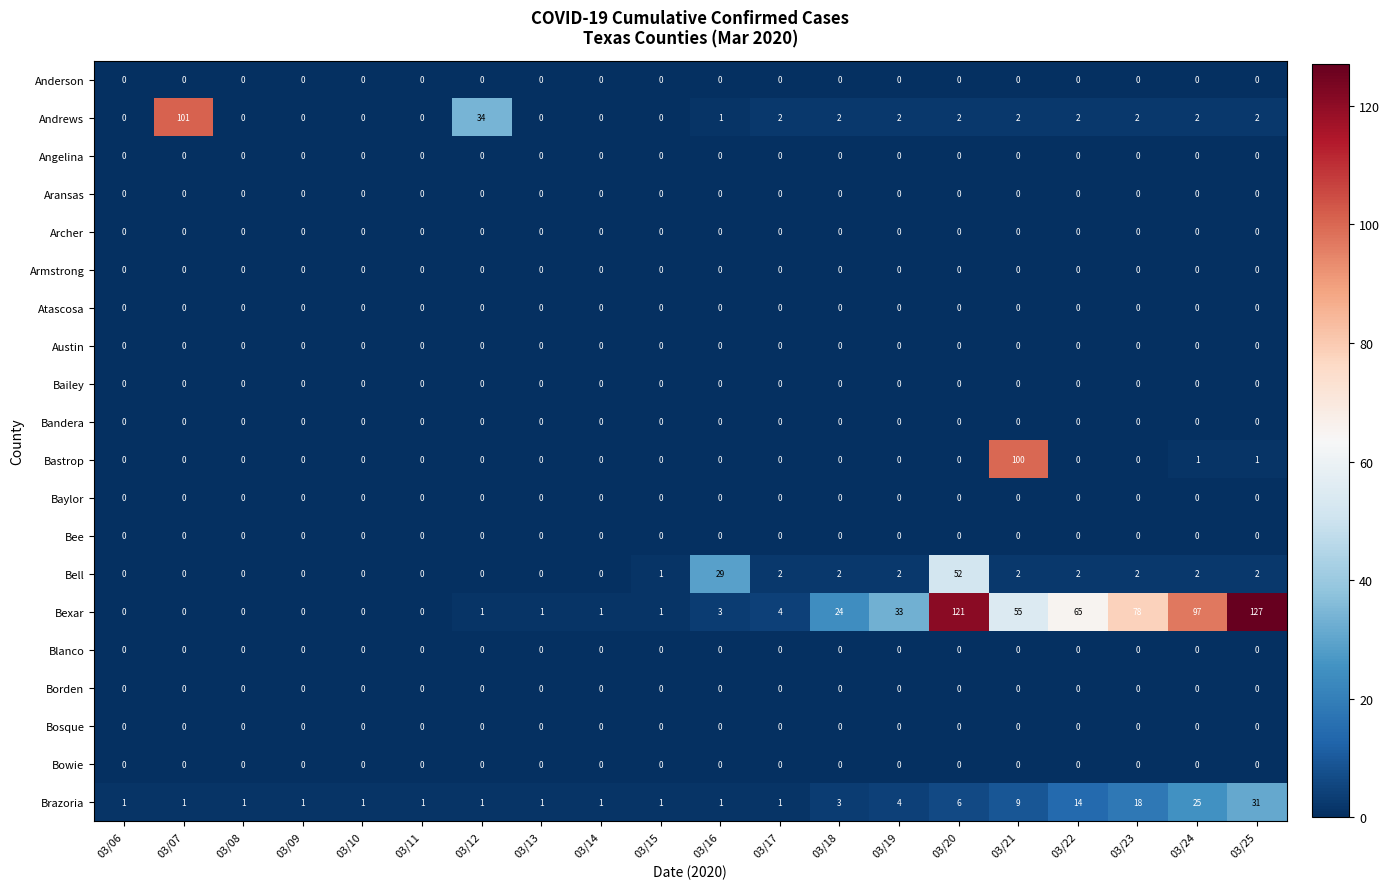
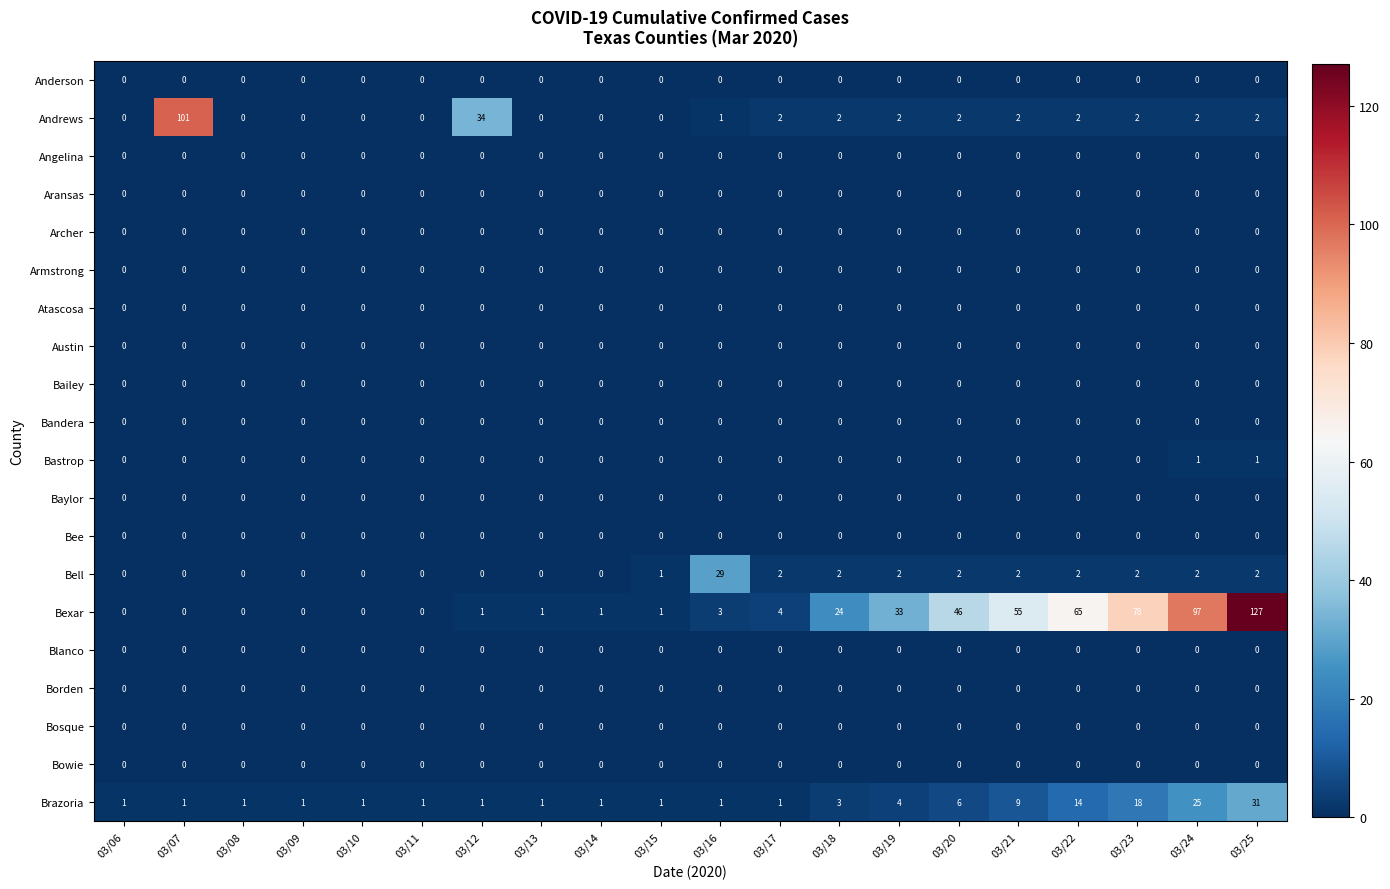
  {
    "Bastrop": {
      "03/06": 0,
      "03/07": 0,
      "03/08": 0,
      "03/09": 0,
      "03/10": 0,
      "03/11": 0,
      "03/12": 0,
      "03/13": 0,
      "03/14": 0,
      "03/15": 0,
      "03/16": 0,
      "03/17": 0,
      "03/18": 0,
      "03/19": 0,
      "03/20": 0,
-     "03/21": 100,
+     "03/21": 0,
      "03/22": 0,
      "03/23": 0,
      "03/24": 1,
      "03/25": 1
    },
    "Bell": {
      "03/06": 0,
      "03/07": 0,
      "03/08": 0,
      "03/09": 0,
      "03/10": 0,
      "03/11": 0,
      "03/12": 0,
      "03/13": 0,
      "03/14": 0,
      "03/15": 1,
      "03/16": 29,
      "03/17": 2,
      "03/18": 2,
      "03/19": 2,
-     "03/20": 52,
+     "03/20": 2,
      "03/21": 2,
      "03/22": 2,
      "03/23": 2,
      "03/24": 2,
      "03/25": 2
    },
    "Bexar": {
      "03/06": 0,
      "03/07": 0,
      "03/08": 0,
      "03/09": 0,
      "03/10": 0,
      "03/11": 0,
      "03/12": 1,
      "03/13": 1,
      "03/14": 1,
      "03/15": 1,
      "03/16": 3,
      "03/17": 4,
      "03/18": 24,
      "03/19": 33,
-     "03/20": 121,
+     "03/20": 46,
      "03/21": 55,
      "03/22": 65,
      "03/23": 78,
      "03/24": 97,
      "03/25": 127
    }
  }
